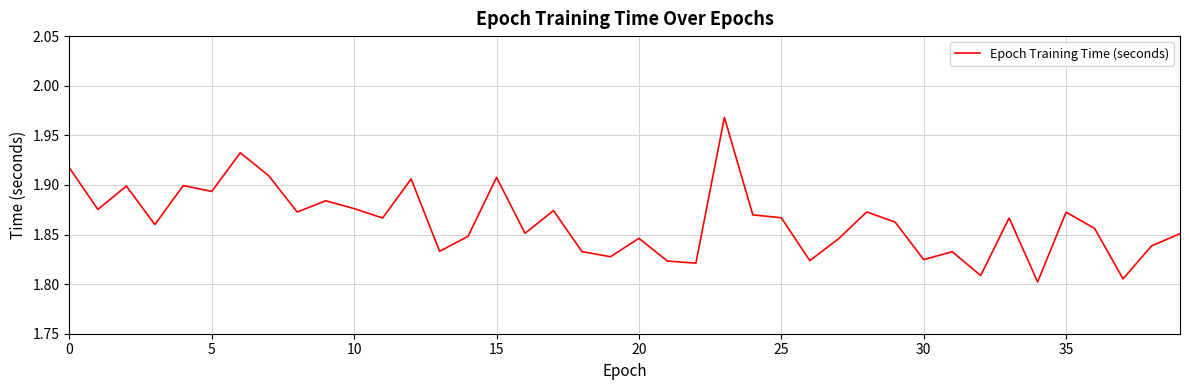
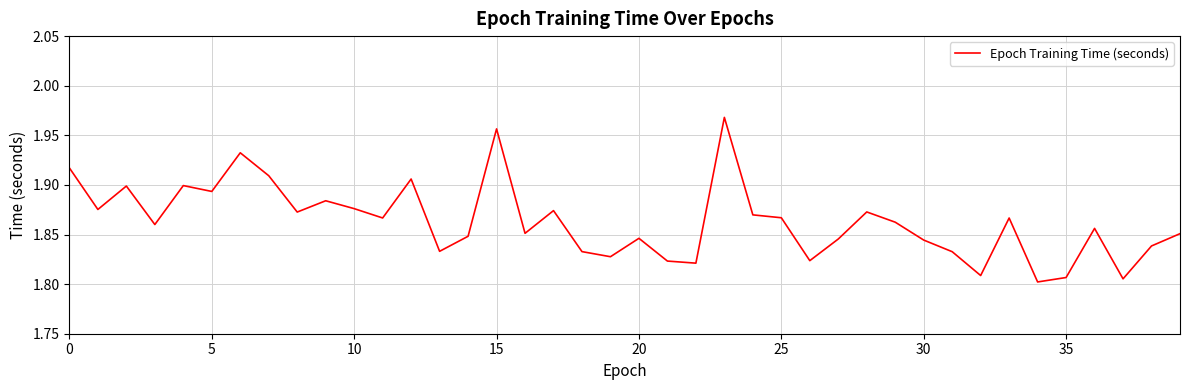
  {
    "0": 1.92,
    "5": 1.89,
    "10": 1.88,
-   "15": 1.91,
+   "15": 1.96,
    "20": 1.85,
    "25": 1.87,
-   "30": 1.82,
-   "35": 1.87
+   "30": 1.84,
+   "35": 1.81
  }
